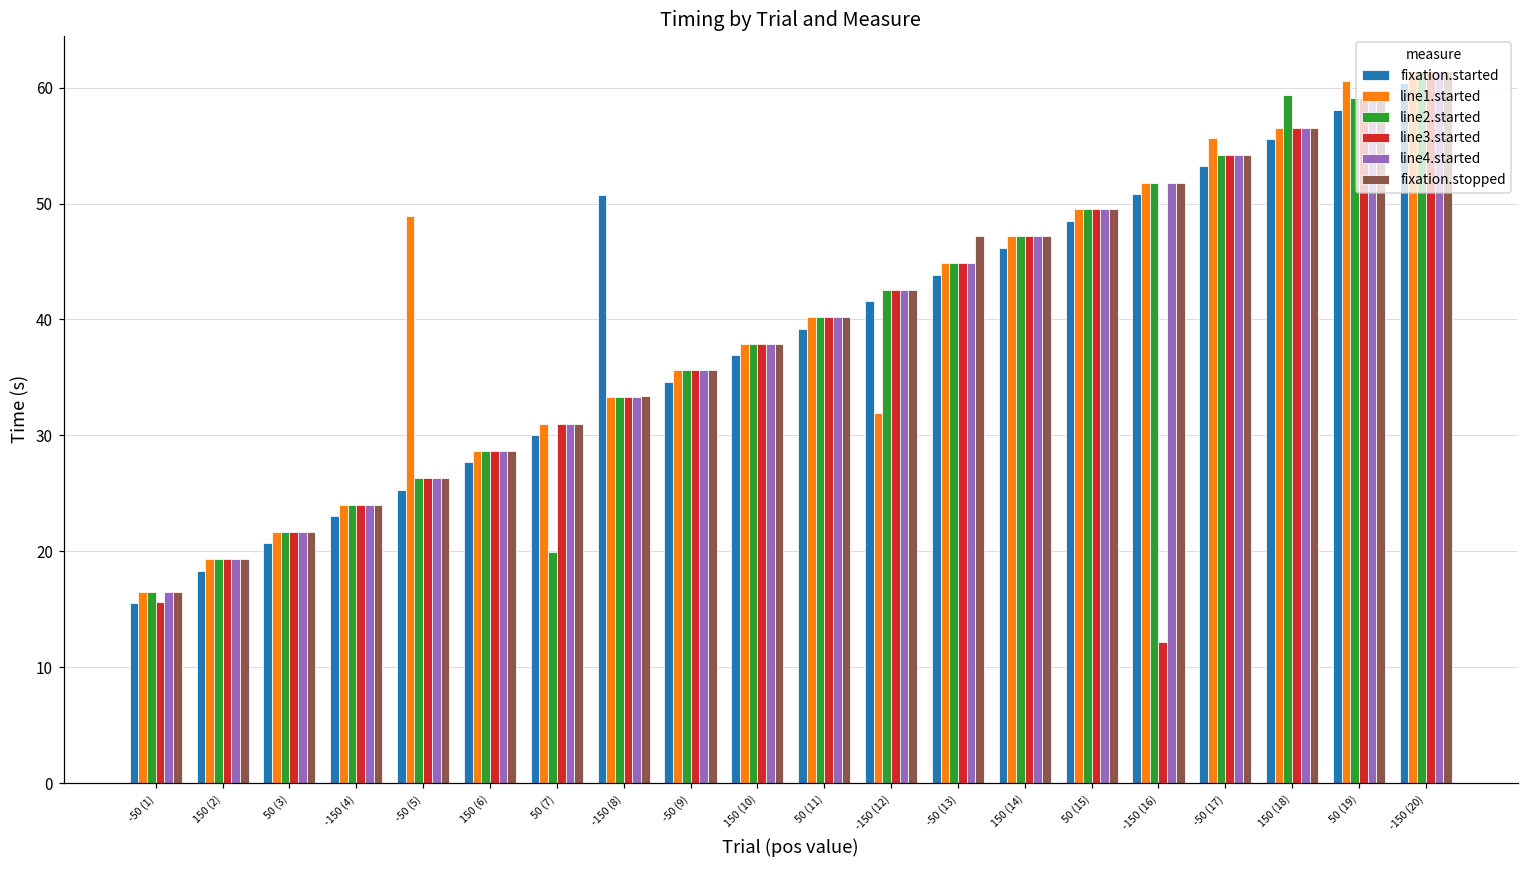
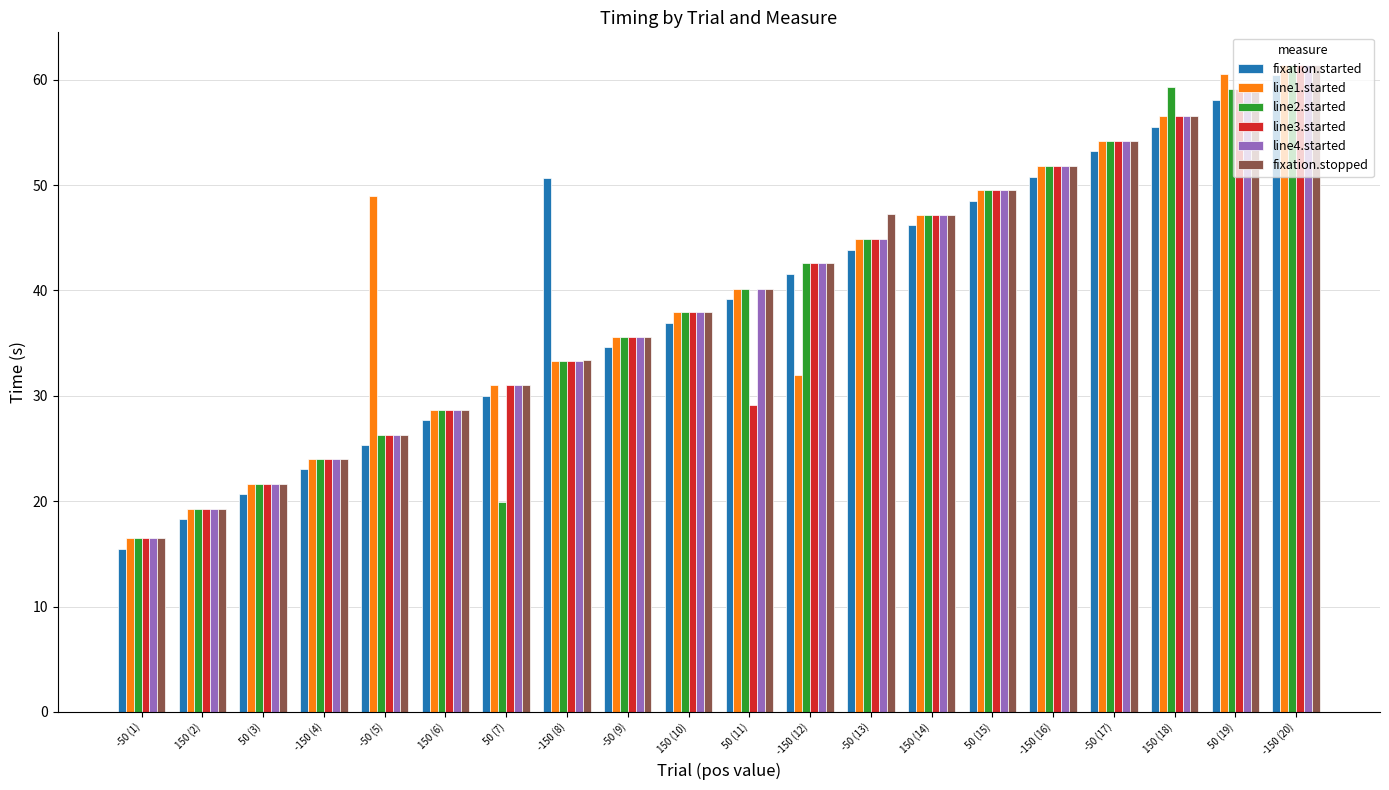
  {
    "fixation.started": {
      "-50 (1)": 15.5,
      "150 (2)": 18.3,
      "50 (3)": 20.7,
      "-150 (4)": 23.0,
      "-50 (5)": 25.3,
      "150 (6)": 27.7,
      "50 (7)": 30.0,
      "-150 (8)": 50.7,
      "-50 (9)": 34.6,
      "150 (10)": 36.9,
      "50 (11)": 39.2,
      "-150 (12)": 41.6,
      "-50 (13)": 43.9,
      "150 (14)": 46.2,
      "50 (15)": 48.5,
      "-150 (16)": 50.8,
      "-50 (17)": 53.2,
      "150 (18)": 55.6,
      "50 (19)": 58.1
    },
    "line1.started": {
      "-50 (1)": 16.5,
      "150 (2)": 19.3,
      "50 (3)": 21.7,
      "-150 (4)": 24.0,
      "-50 (5)": 48.9,
      "150 (6)": 28.7,
      "50 (7)": 31.0,
      "-150 (8)": 33.3,
      "-50 (9)": 35.6,
      "150 (10)": 37.9,
      "50 (11)": 40.2,
      "-150 (12)": 31.9,
      "-50 (13)": 44.9,
      "150 (14)": 47.2,
      "50 (15)": 49.5,
      "-150 (16)": 51.8,
-     "-50 (17)": 55.6,
+     "-50 (17)": 54.2,
      "150 (18)": 56.6,
      "50 (19)": 60.5
    },
    "line2.started": {
      "-50 (1)": 16.5,
      "150 (2)": 19.3,
      "50 (3)": 21.7,
      "-150 (4)": 24.0,
      "-50 (5)": 26.3,
      "150 (6)": 28.7,
      "50 (7)": 20.0,
      "-150 (8)": 33.3,
      "-50 (9)": 35.6,
      "150 (10)": 37.9,
      "50 (11)": 40.2,
      "-150 (12)": 42.6,
      "-50 (13)": 44.9,
      "150 (14)": 47.2,
      "50 (15)": 49.5,
      "-150 (16)": 51.8,
      "-50 (17)": 54.2,
      "150 (18)": 59.3,
      "50 (19)": 59.1
    },
    "line3.started": {
-     "-50 (1)": 15.6,
+     "-50 (1)": 16.5,
      "150 (2)": 19.3,
      "50 (3)": 21.7,
      "-150 (4)": 24.0,
      "-50 (5)": 26.3,
      "150 (6)": 28.7,
      "50 (7)": 31.0,
      "-150 (8)": 33.3,
      "-50 (9)": 35.6,
      "150 (10)": 37.9,
-     "50 (11)": 40.2,
+     "50 (11)": 29.1,
      "-150 (12)": 42.6,
      "-50 (13)": 44.9,
      "150 (14)": 47.2,
      "50 (15)": 49.5,
-     "-150 (16)": 12.1,
+     "-150 (16)": 51.8,
      "-50 (17)": 54.2,
      "150 (18)": 56.6
    },
    "line4.started": {
      "-50 (1)": 16.5,
      "150 (2)": 19.3,
      "50 (3)": 21.7,
      "-150 (4)": 24.0,
      "-50 (5)": 26.3,
      "150 (6)": 28.7,
      "50 (7)": 31.0,
      "-150 (8)": 33.3,
      "-50 (9)": 35.6,
      "150 (10)": 37.9,
      "50 (11)": 40.2,
      "-150 (12)": 42.6,
      "-50 (13)": 44.9,
      "150 (14)": 47.2,
      "50 (15)": 49.5,
      "-150 (16)": 51.8,
      "-50 (17)": 54.2,
      "150 (18)": 56.6
    },
    "fixation.stopped": {
      "-50 (1)": 16.5,
      "150 (2)": 19.3,
      "50 (3)": 21.7,
      "-150 (4)": 24.0,
      "-50 (5)": 26.3,
      "150 (6)": 28.7,
      "50 (7)": 31.0,
      "-150 (8)": 33.4,
      "-50 (9)": 35.6,
      "150 (10)": 37.9,
      "50 (11)": 40.2,
      "-150 (12)": 42.6,
      "-50 (13)": 47.2,
      "150 (14)": 47.2,
      "50 (15)": 49.5,
      "-150 (16)": 51.8,
      "-50 (17)": 54.2,
      "150 (18)": 56.6
    }
  }
